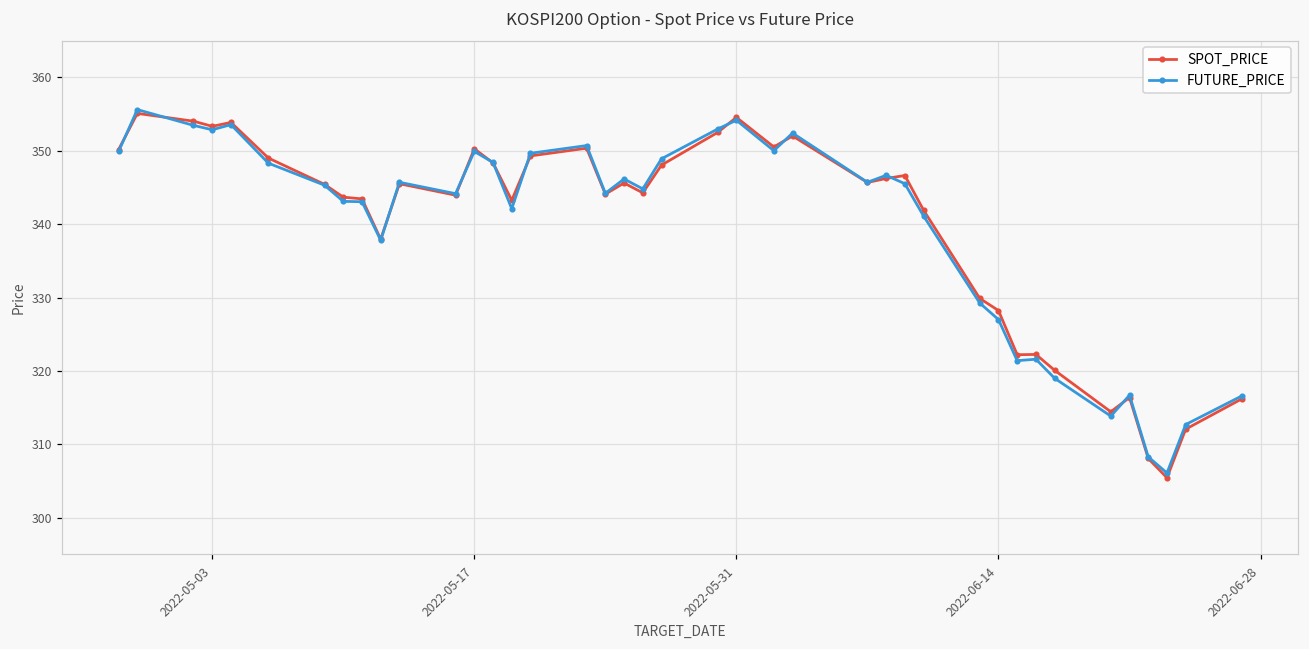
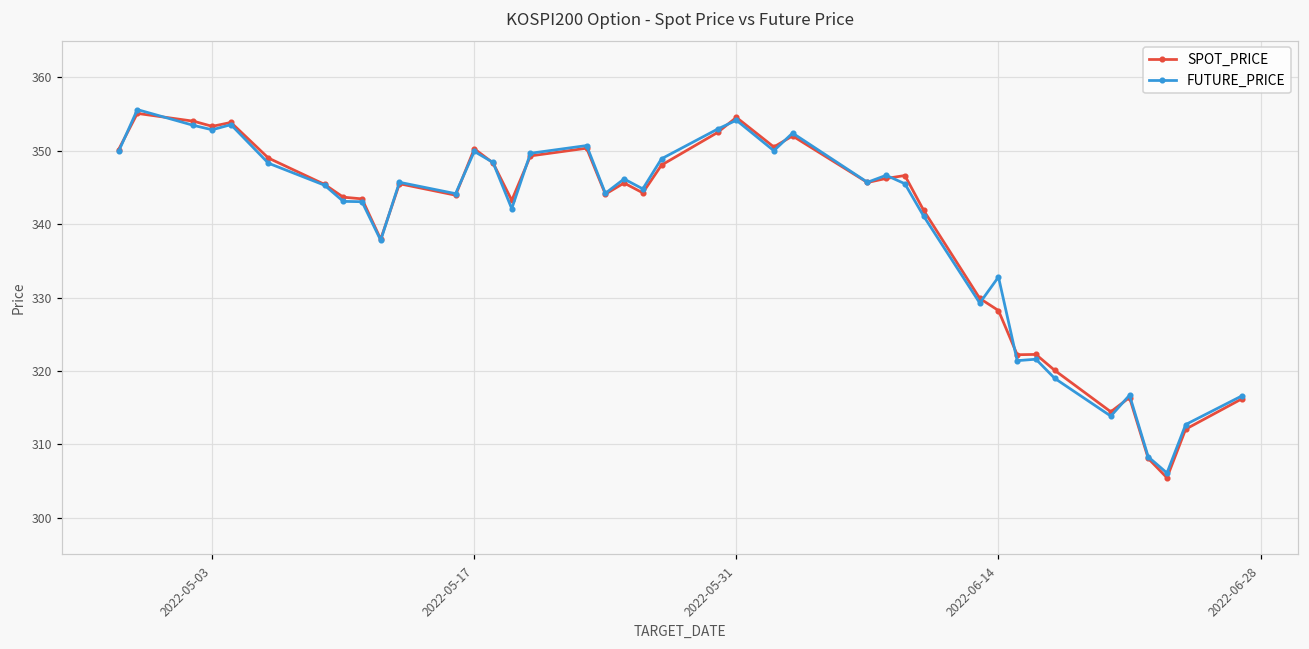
  {
    "SPOT_PRICE": {
      "2022-05-03": 353,
      "2022-05-31": 355,
      "2022-06-14": 328
    },
    "FUTURE_PRICE": {
      "2022-05-03": 353,
      "2022-05-31": 354,
-     "2022-06-14": 327
+     "2022-06-14": 333
    }
  }
